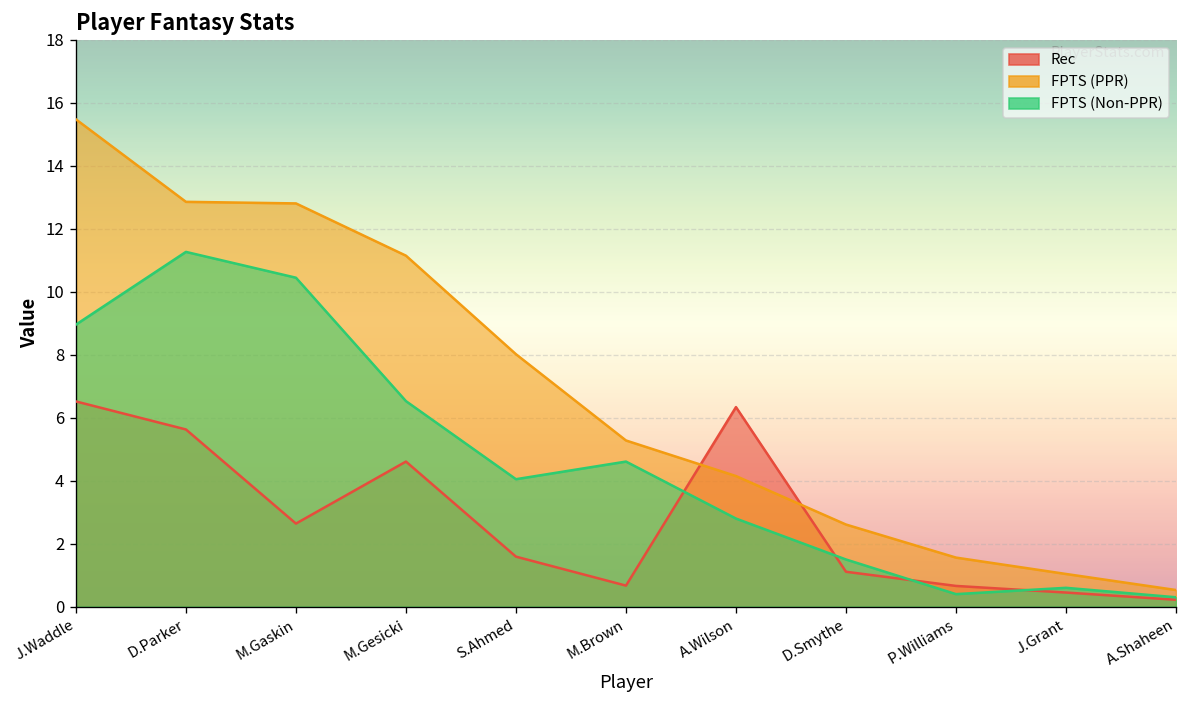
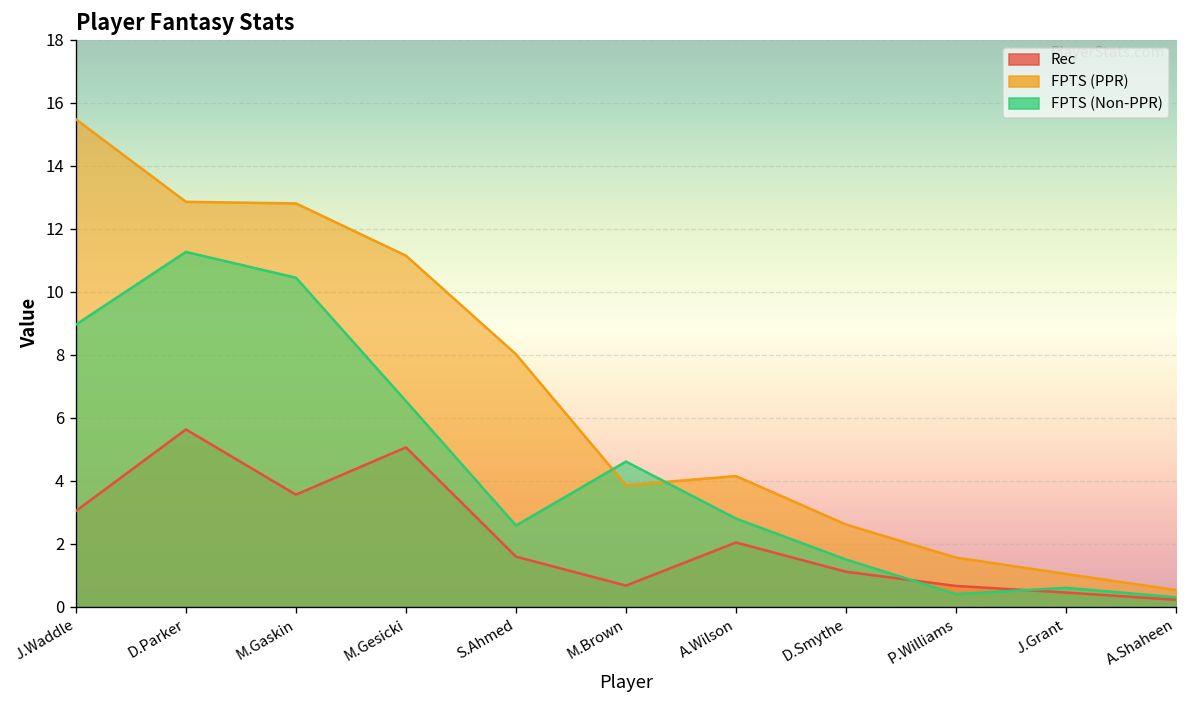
  {
    "Rec": {
-     "J.Waddle": 6.5,
+     "J.Waddle": 3.0,
      "D.Parker": 5.6,
-     "M.Gaskin": 2.6,
-     "M.Gesicki": 4.6,
+     "M.Gaskin": 3.6,
+     "M.Gesicki": 5.1,
      "S.Ahmed": 1.6,
      "M.Brown": 0.7,
-     "A.Wilson": 6.3,
+     "A.Wilson": 2.0,
      "D.Smythe": 1.1,
      "P.Williams": 0.7,
      "J.Grant": 0.5
    },
    "FPTS (PPR)": {
      "J.Waddle": 15.5,
      "D.Parker": 12.9,
      "M.Gaskin": 12.8,
      "M.Gesicki": 11.2,
      "S.Ahmed": 8.0,
-     "M.Brown": 5.3,
+     "M.Brown": 3.9,
      "A.Wilson": 4.2,
      "D.Smythe": 2.6,
      "P.Williams": 1.6,
      "J.Grant": 1.0,
      "A.Shaheen": 0.5
    },
    "FPTS (Non-PPR)": {
      "J.Waddle": 9.0,
      "D.Parker": 11.3,
      "M.Gaskin": 10.5,
      "M.Gesicki": 6.5,
-     "S.Ahmed": 4.1,
+     "S.Ahmed": 2.6,
      "M.Brown": 4.6,
      "A.Wilson": 2.8,
      "D.Smythe": 1.5,
      "P.Williams": 0.4,
      "J.Grant": 0.6
    }
  }
